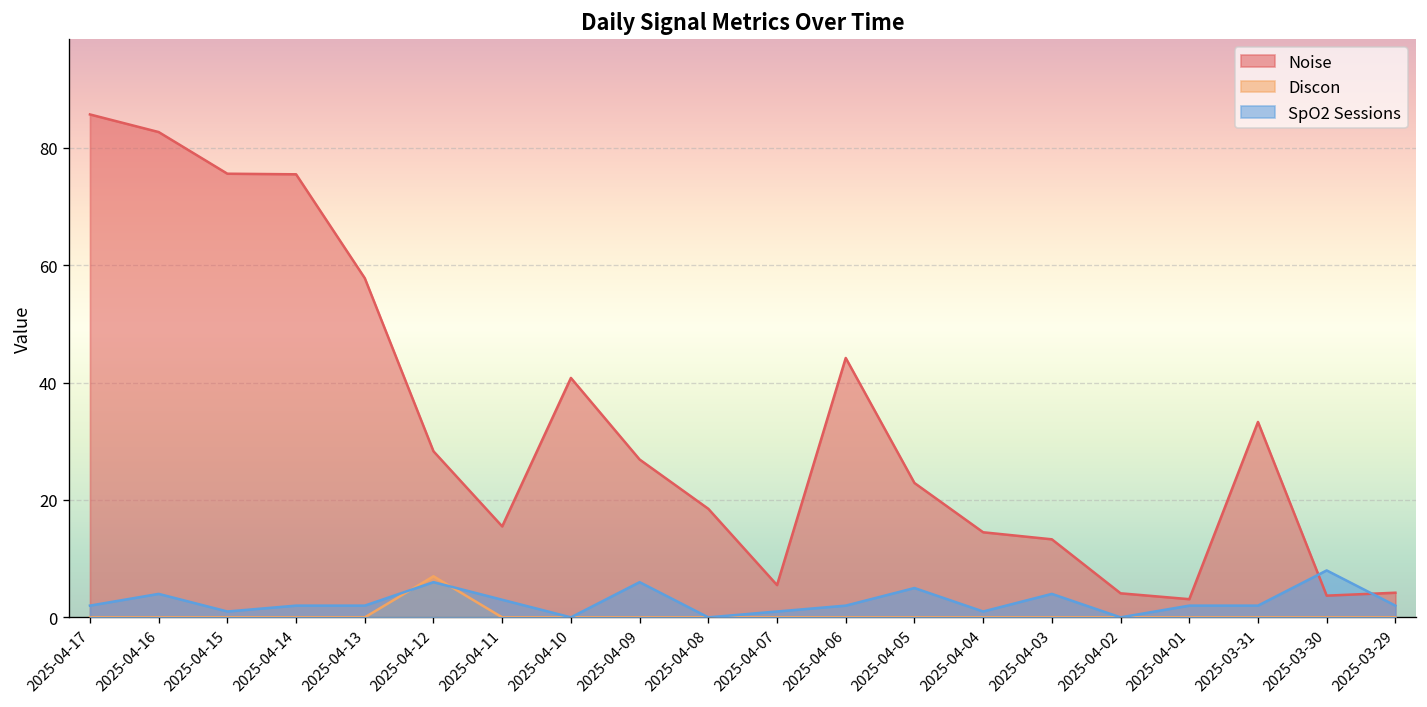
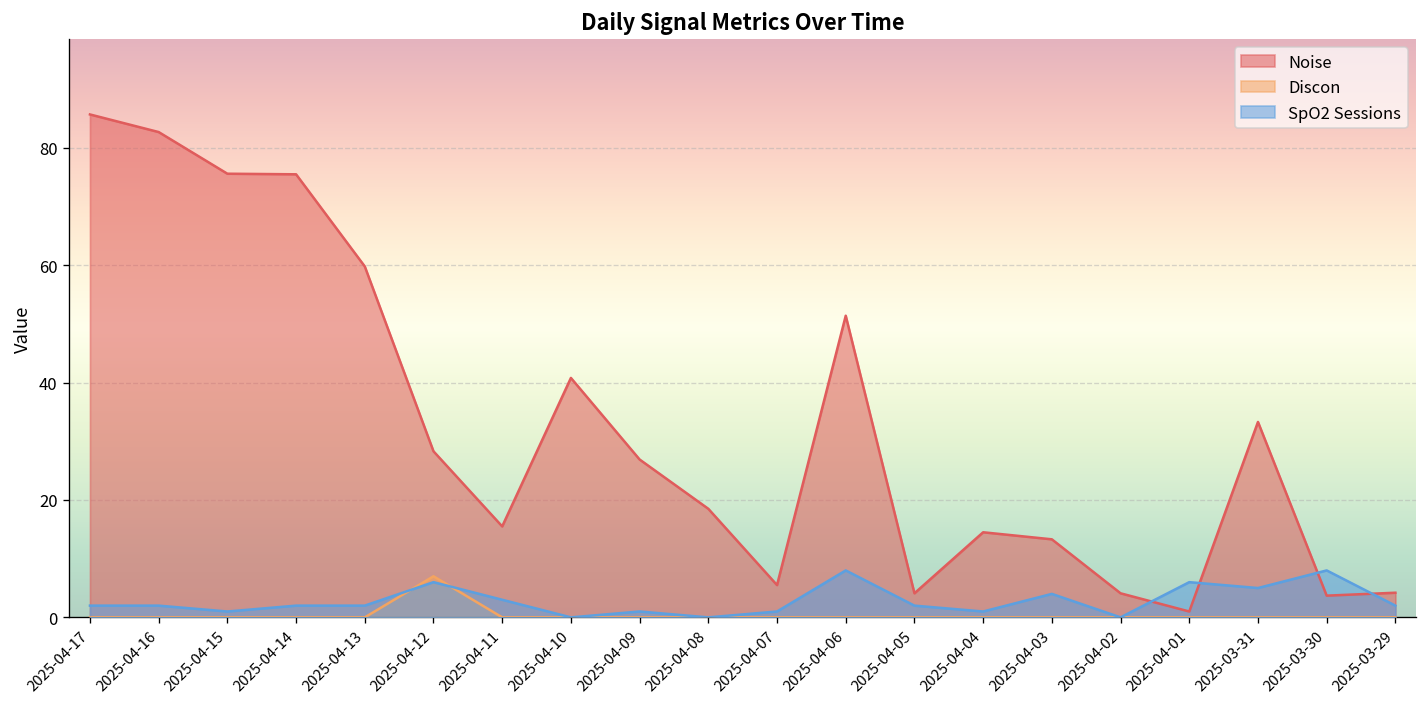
  {
    "Noise": {
      "2025-04-17": 86,
      "2025-04-16": 83,
      "2025-04-15": 76,
      "2025-04-14": 76,
-     "2025-04-13": 58,
+     "2025-04-13": 60,
      "2025-04-12": 28,
      "2025-04-11": 16,
      "2025-04-10": 41,
      "2025-04-09": 27,
      "2025-04-08": 19,
      "2025-04-07": 6,
-     "2025-04-06": 44,
-     "2025-04-05": 23,
+     "2025-04-06": 51,
+     "2025-04-05": 4,
      "2025-04-04": 15,
      "2025-04-03": 13,
      "2025-04-02": 4,
-     "2025-04-01": 3,
+     "2025-04-01": 1,
      "2025-03-31": 33,
      "2025-03-30": 4,
      "2025-03-29": 4
    },
    "Discon": {
      "2025-04-17": 0,
      "2025-04-16": 0,
      "2025-04-15": 0,
      "2025-04-14": 0,
      "2025-04-13": 0,
      "2025-04-12": 7,
      "2025-04-11": 0,
      "2025-04-09": 0,
      "2025-04-07": 0,
      "2025-04-06": 0,
      "2025-04-05": 0,
      "2025-04-04": 0,
      "2025-04-03": 0,
      "2025-04-01": 0,
      "2025-03-31": 0,
      "2025-03-30": 0,
      "2025-03-29": 0
    },
    "SpO2 Sessions": {
      "2025-04-17": 2,
-     "2025-04-16": 4,
+     "2025-04-16": 2,
      "2025-04-15": 1,
      "2025-04-14": 2,
      "2025-04-13": 2,
      "2025-04-12": 6,
      "2025-04-11": 3,
-     "2025-04-09": 6,
+     "2025-04-09": 1,
      "2025-04-07": 1,
-     "2025-04-06": 2,
-     "2025-04-05": 5,
+     "2025-04-06": 8,
+     "2025-04-05": 2,
      "2025-04-04": 1,
      "2025-04-03": 4,
-     "2025-04-01": 2,
-     "2025-03-31": 2,
+     "2025-04-01": 6,
+     "2025-03-31": 5,
      "2025-03-30": 8,
      "2025-03-29": 2
    }
  }
